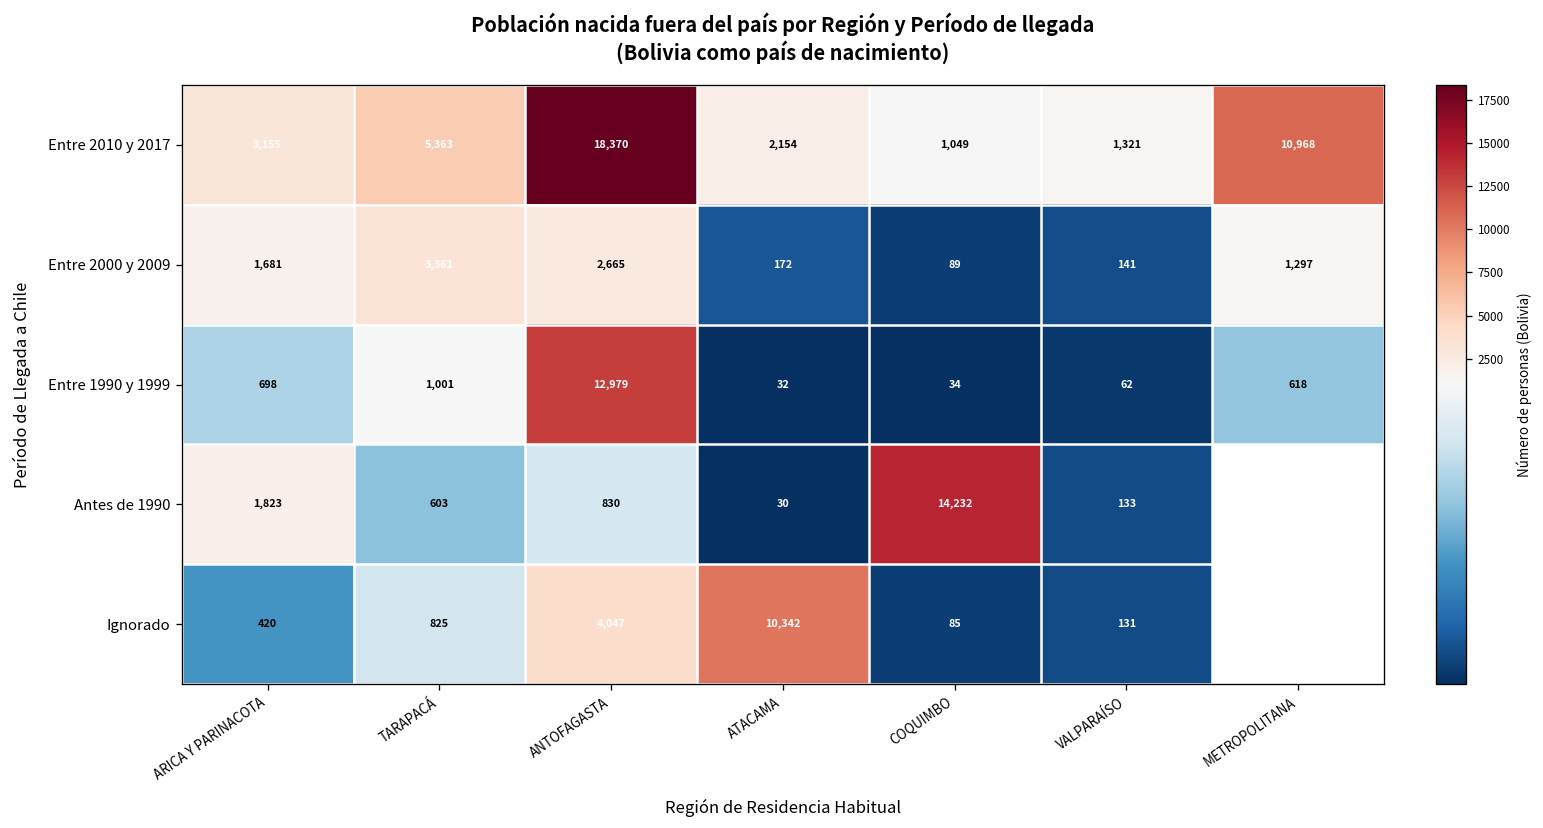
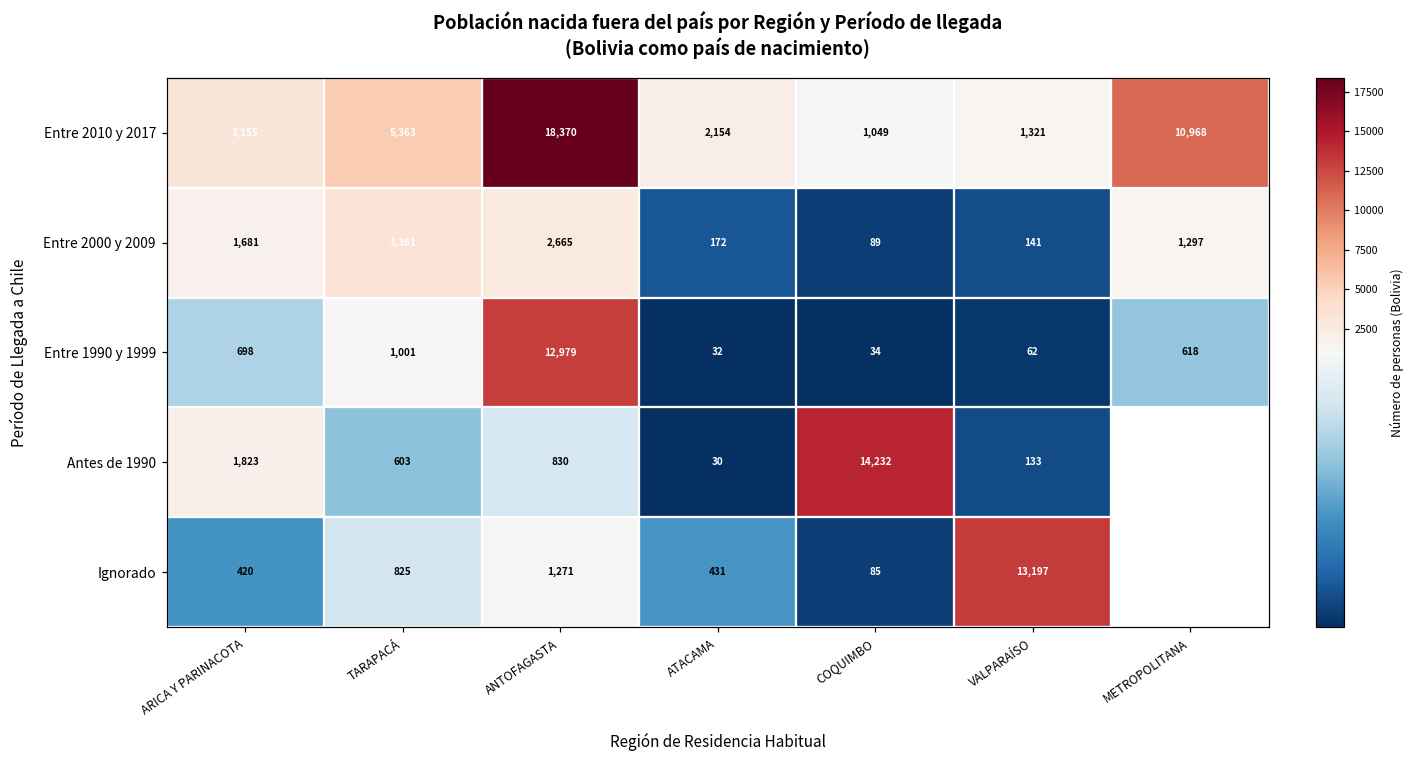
  {
    "Entre 2010 y 2017": {
      "TARAPACÁ": "5,363",
      "ANTOFAGASTA": "18,370",
      "ATACAMA": "2,154",
      "COQUIMBO": "1,049",
      "VALPARAÍSO": "1,321",
      "METROPOLITANA": "10,968"
    },
    "Entre 2000 y 2009": {
      "ARICA Y PARINACOTA": "1,681",
      "ANTOFAGASTA": "2,665",
      "ATACAMA": "172",
      "COQUIMBO": "89",
      "VALPARAÍSO": "141",
      "METROPOLITANA": "1,297"
    },
    "Entre 1990 y 1999": {
      "ARICA Y PARINACOTA": "698",
      "TARAPACÁ": "1,001",
      "ANTOFAGASTA": "12,979",
      "ATACAMA": "32",
      "COQUIMBO": "34",
      "VALPARAÍSO": "62",
      "METROPOLITANA": "618"
    },
    "Antes de 1990": {
      "ARICA Y PARINACOTA": "1,823",
      "TARAPACÁ": "603",
      "ANTOFAGASTA": "830",
      "ATACAMA": "30",
      "COQUIMBO": "14,232",
      "VALPARAÍSO": "133"
    },
    "Ignorado": {
      "ARICA Y PARINACOTA": "420",
      "TARAPACÁ": "825",
-     "ANTOFAGASTA": "4,047",
-     "ATACAMA": "10,342",
+     "ANTOFAGASTA": "1,271",
+     "ATACAMA": "431",
      "COQUIMBO": "85",
-     "VALPARAÍSO": "131"
+     "VALPARAÍSO": "13,197"
    }
  }
